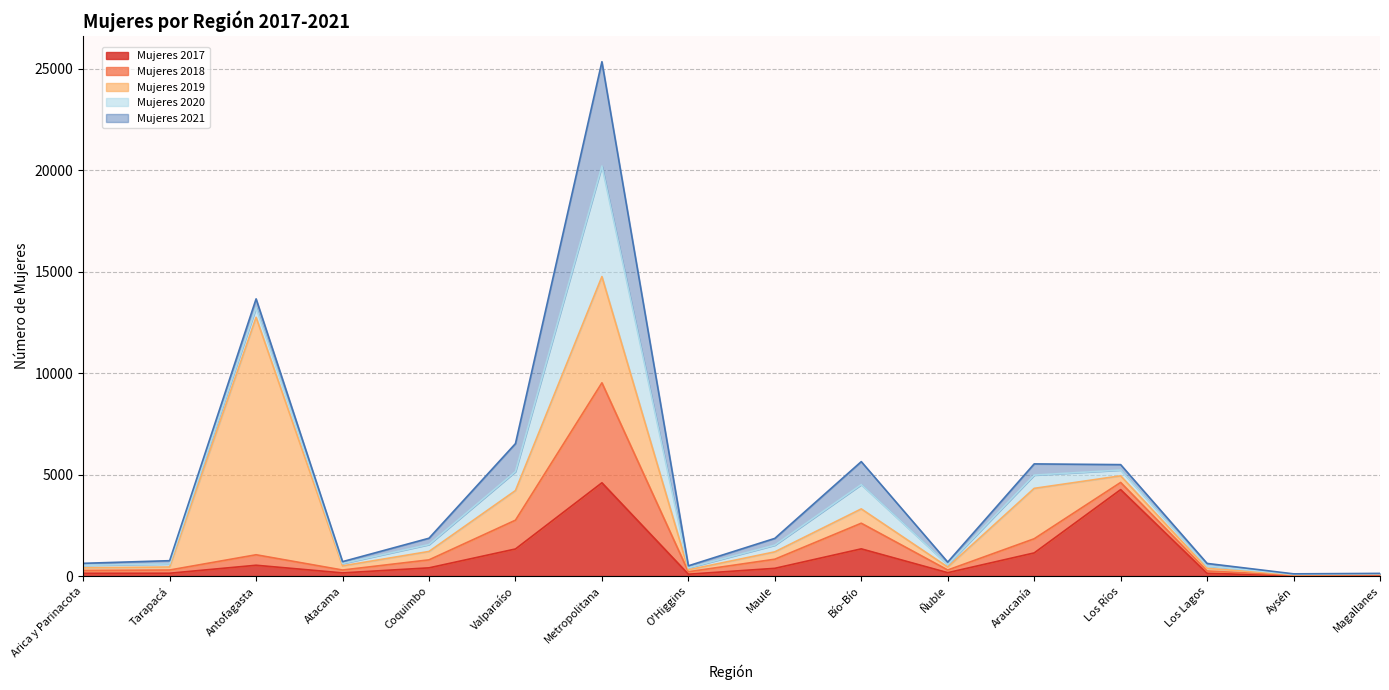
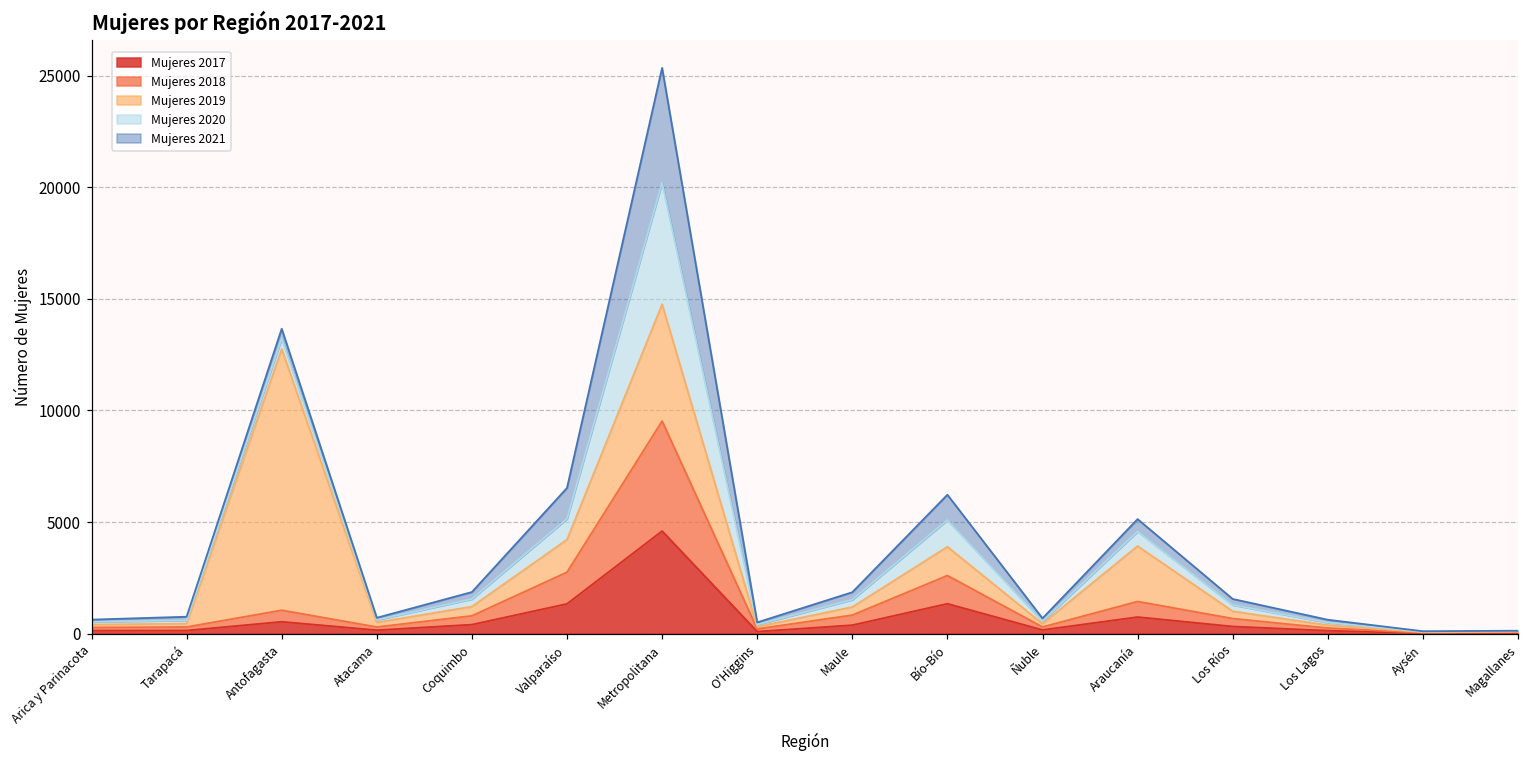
  {
    "Mujeres 2017": {
      "Arica y Parinacota": 100,
      "Tarapacá": 100,
      "Antofagasta": 500,
      "Atacama": 200,
      "Coquimbo": 400,
      "Valparaíso": 1300,
      "Metropolitana": 4600,
      "Maule": 400,
      "Bío-Bío": 1300,
      "Ñuble": 200,
-     "Araucanía": 1100,
-     "Los Ríos": 4300
+     "Araucanía": 700,
+     "Los Ríos": 300
    },
    "Mujeres 2018": {
      "Arica y Parinacota": 100,
      "Tarapacá": 200,
      "Antofagasta": 500,
      "Atacama": 100,
      "Coquimbo": 400,
      "Valparaíso": 1400,
      "Metropolitana": 4900,
      "Maule": 500,
      "Bío-Bío": 1300,
      "Ñuble": 100,
      "Araucanía": 700,
      "Los Ríos": 400
    },
    "Mujeres 2019": {
      "Tarapacá": 200,
      "Antofagasta": 11700,
      "Coquimbo": 400,
      "Valparaíso": 1500,
      "Metropolitana": 5200,
      "Maule": 400,
-     "Bío-Bío": 700,
+     "Bío-Bío": 1300,
      "Araucanía": 2500,
      "Los Ríos": 300
    },
    "Mujeres 2020": {
      "Tarapacá": 100,
      "Antofagasta": 500,
      "Coquimbo": 300,
      "Valparaíso": 900,
      "Metropolitana": 5400,
      "Maule": 300,
      "Bío-Bío": 1200,
      "Araucanía": 700,
      "Los Ríos": 300
    },
    "Mujeres 2021": {
      "Tarapacá": 200,
      "Antofagasta": 400,
      "Coquimbo": 300,
      "Valparaíso": 1400,
      "Metropolitana": 5100,
      "Maule": 300,
      "Bío-Bío": 1100,
      "Ñuble": 100,
      "Araucanía": 600,
      "Los Ríos": 300,
      "Los Lagos": 100
    }
  }
